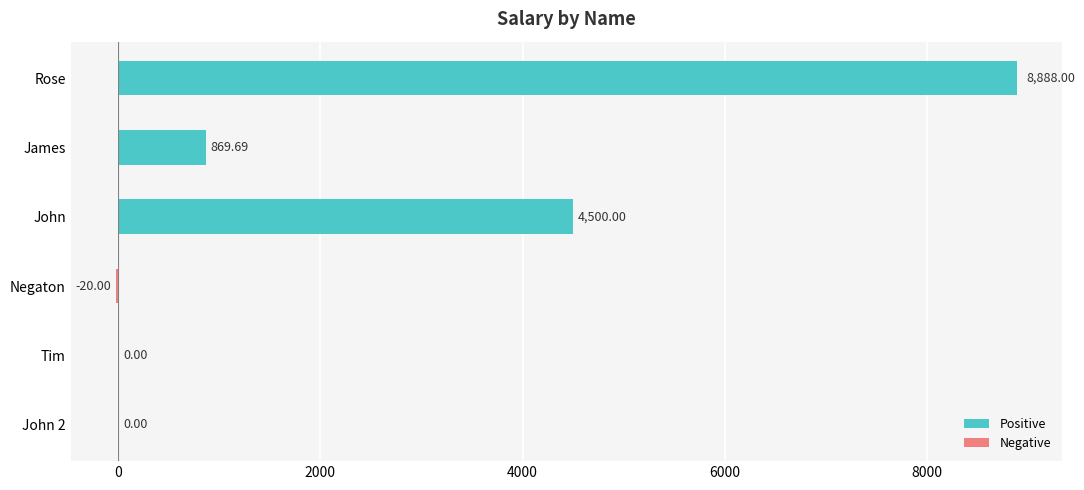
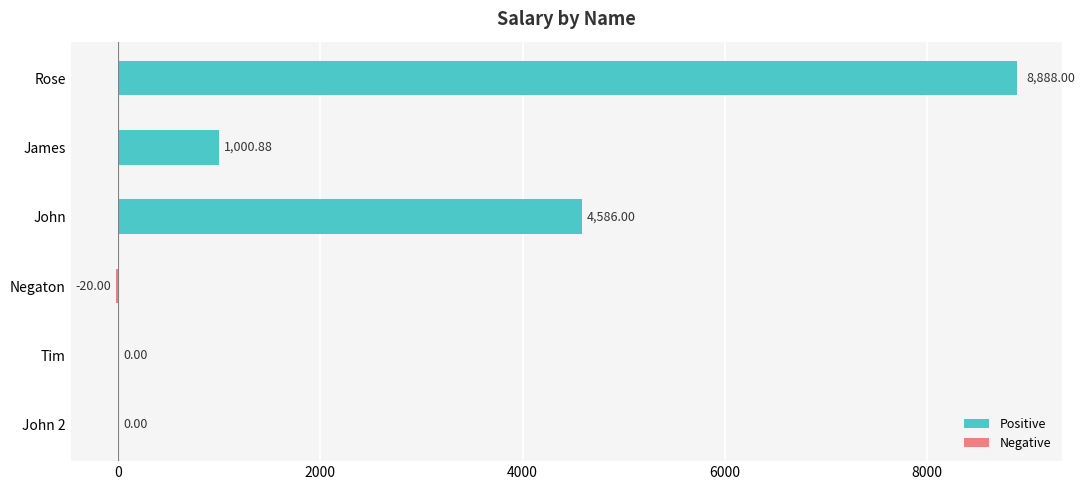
  {
    "Rose": "8,888.00",
-   "James": "869.69",
-   "John": "4,500.00",
+   "James": "1,000.88",
+   "John": "4,586.00",
    "Negaton": "-20.00",
    "Tim": "0.00",
    "John 2": "0.00"
  }
